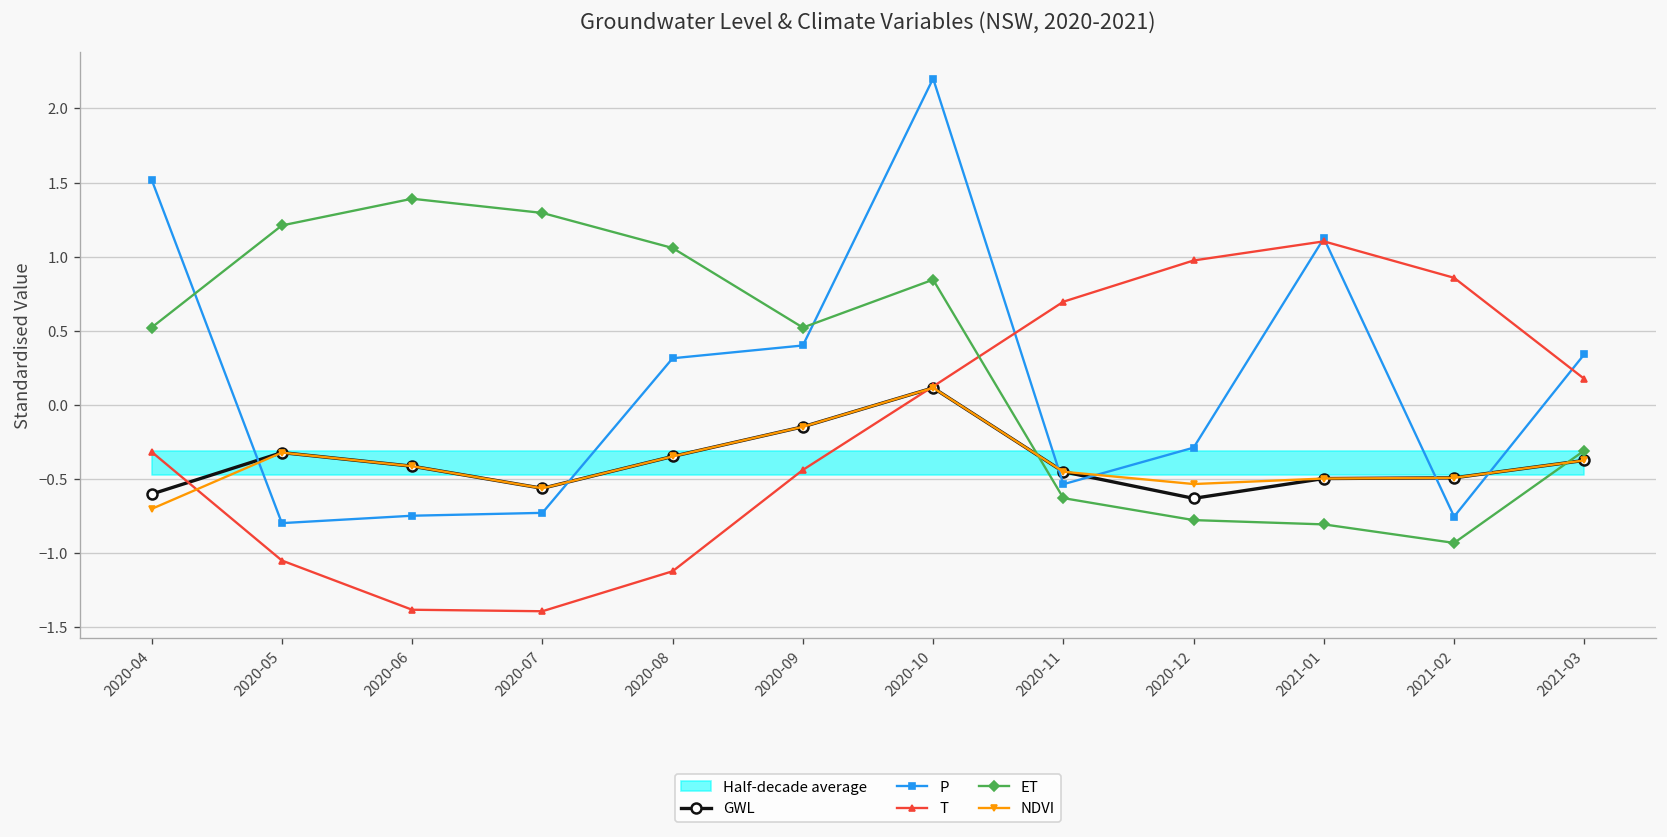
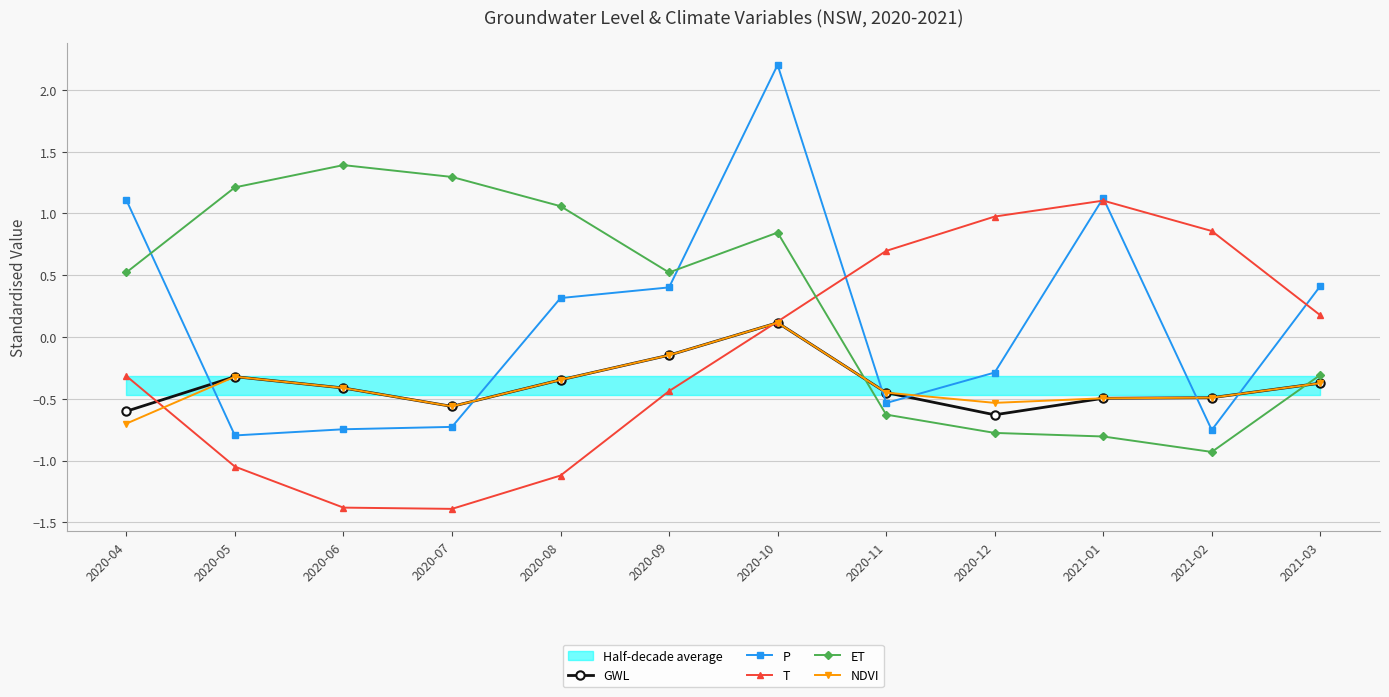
  {
    "GWL": {
      "2020-04": -0.60,
      "2020-12": -0.63
    },
    "Half-decade average": {
      "2020-06": -0.31,
      "2020-07": -0.31,
      "2020-08": -0.31,
      "2020-09": -0.31,
      "2020-10": -0.31,
      "2020-11": -0.31,
      "2020-12": -0.31,
      "2021-01": -0.31,
      "2021-02": -0.31
    },
    "P": {
-     "2020-04": 1.52,
+     "2020-04": 1.11,
      "2020-05": -0.80,
      "2020-06": -0.75,
      "2020-07": -0.73,
      "2020-08": 0.31,
      "2020-09": 0.40,
      "2020-10": 2.20,
      "2020-11": -0.53,
      "2020-12": -0.29,
      "2021-02": -0.75,
-     "2021-03": 0.34
+     "2021-03": 0.41
    },
    "T": {
      "2020-05": -1.05,
      "2020-06": -1.38,
      "2020-07": -1.39,
      "2020-08": -1.12,
      "2020-09": -0.44,
      "2020-11": 0.70,
      "2020-12": 0.97,
      "2021-02": 0.86,
      "2021-03": 0.18
    },
    "ET": {
      "2020-04": 0.52,
      "2020-05": 1.21,
      "2020-06": 1.39,
      "2020-07": 1.30,
      "2020-08": 1.06,
      "2020-09": 0.52,
      "2020-10": 0.84,
      "2020-11": -0.63,
      "2020-12": -0.78,
      "2021-01": -0.81,
      "2021-02": -0.93
    },
    "NDVI": {
      "2020-04": -0.70,
      "2020-12": -0.53
    }
  }
